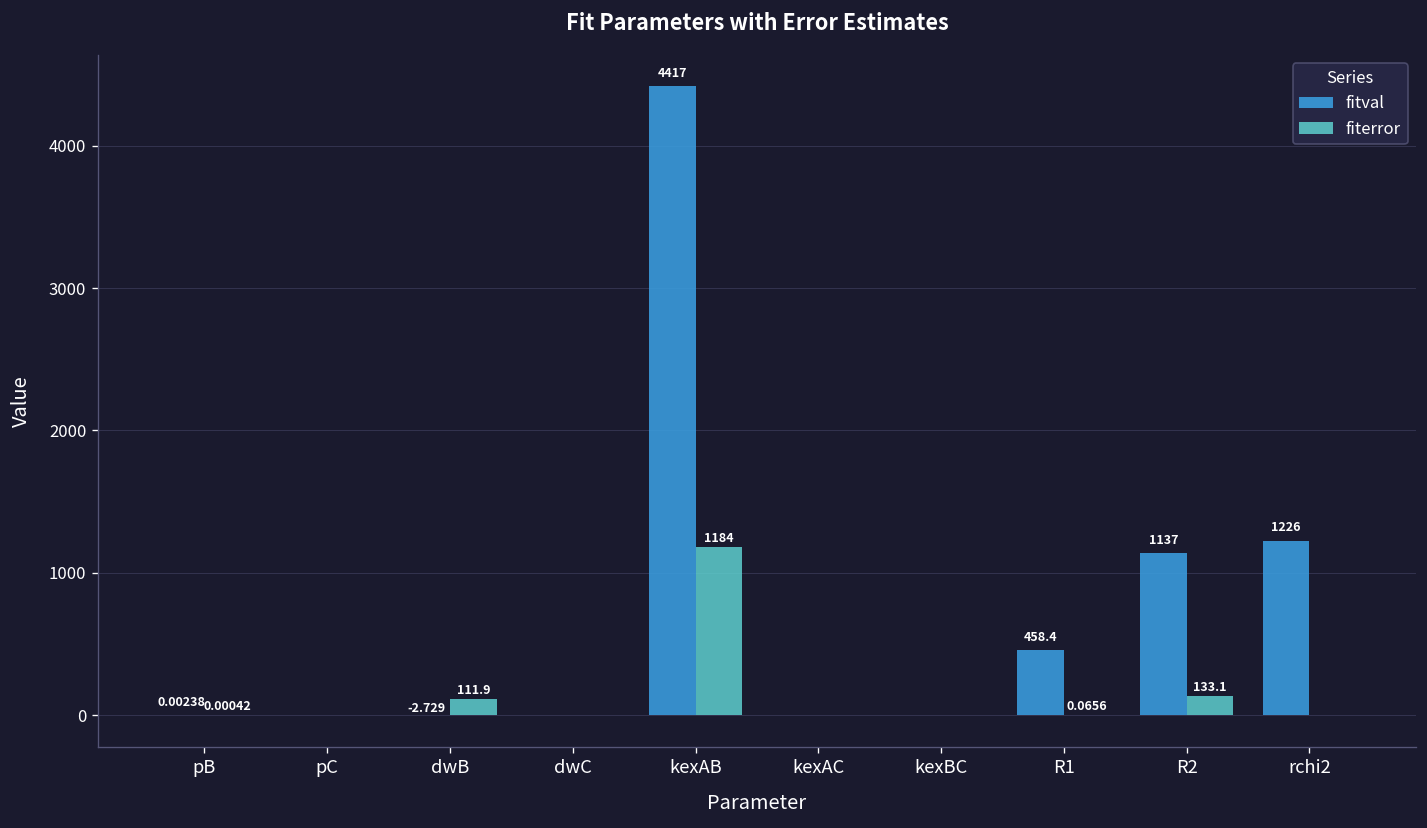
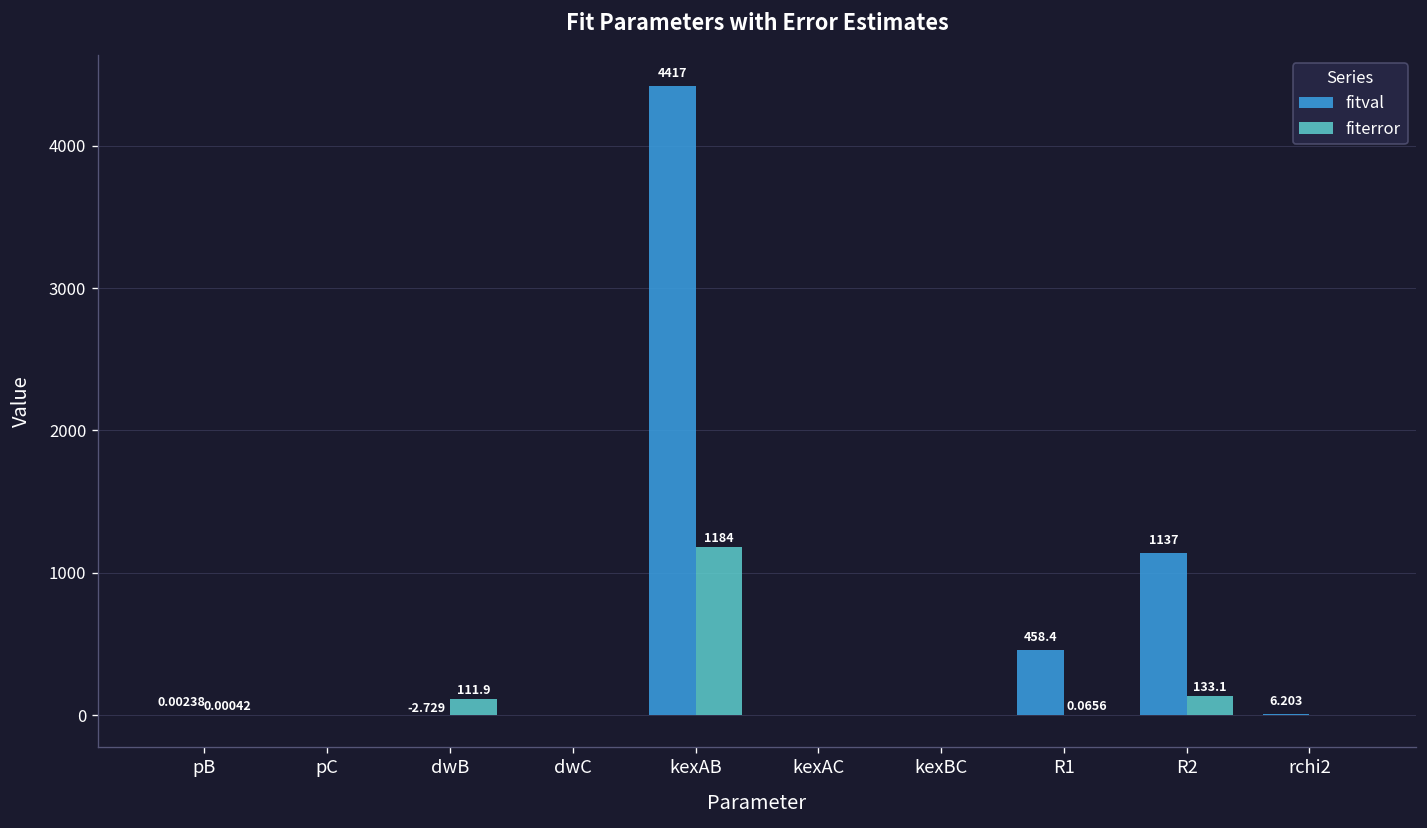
  {
    "fitval": {
      "pB": 0.00238,
      "dwB": -2.729,
      "kexAB": 4417,
      "R1": 458.4,
      "R2": 1137,
-     "rchi2": 1226
+     "rchi2": 6.203
    },
    "fiterror": {
      "pB": 0.00042,
      "dwB": 111.9,
      "kexAB": 1184,
      "R1": 0.0656,
      "R2": 133.1
    }
  }
